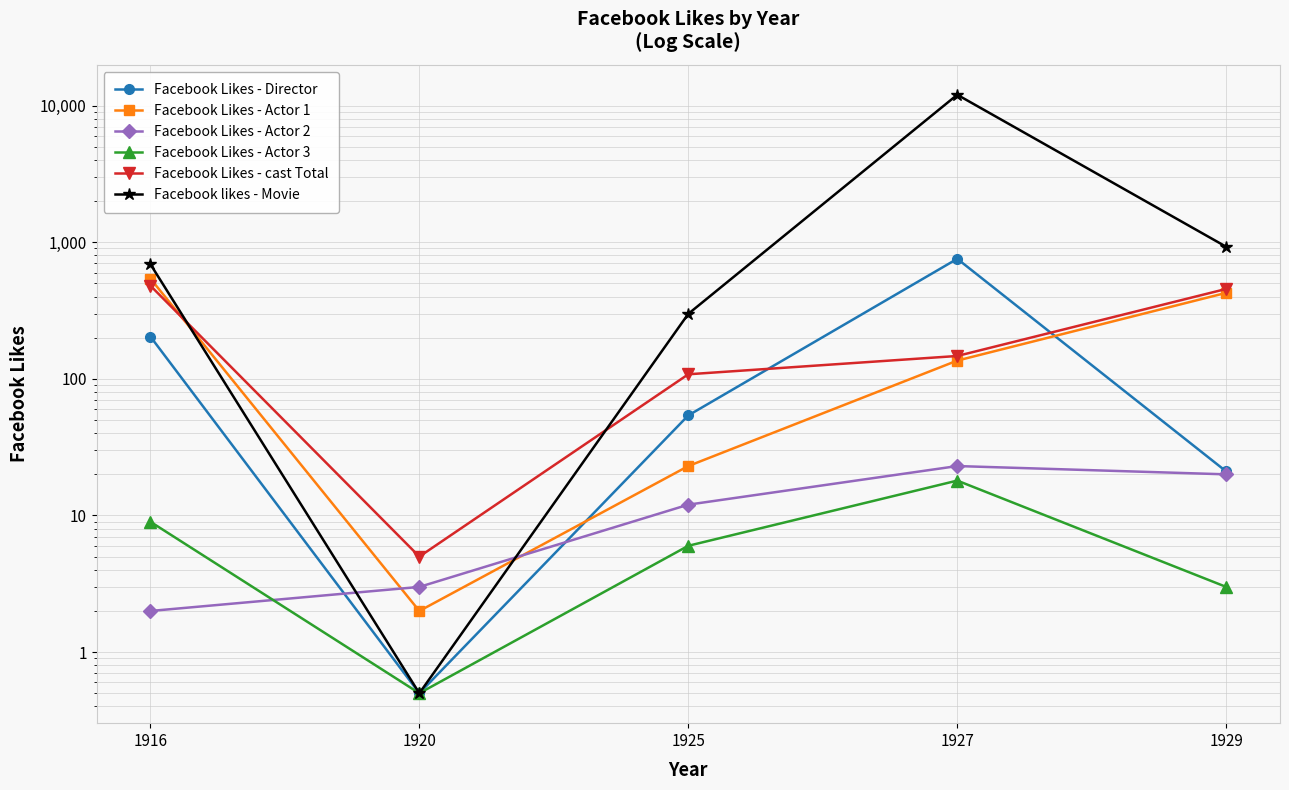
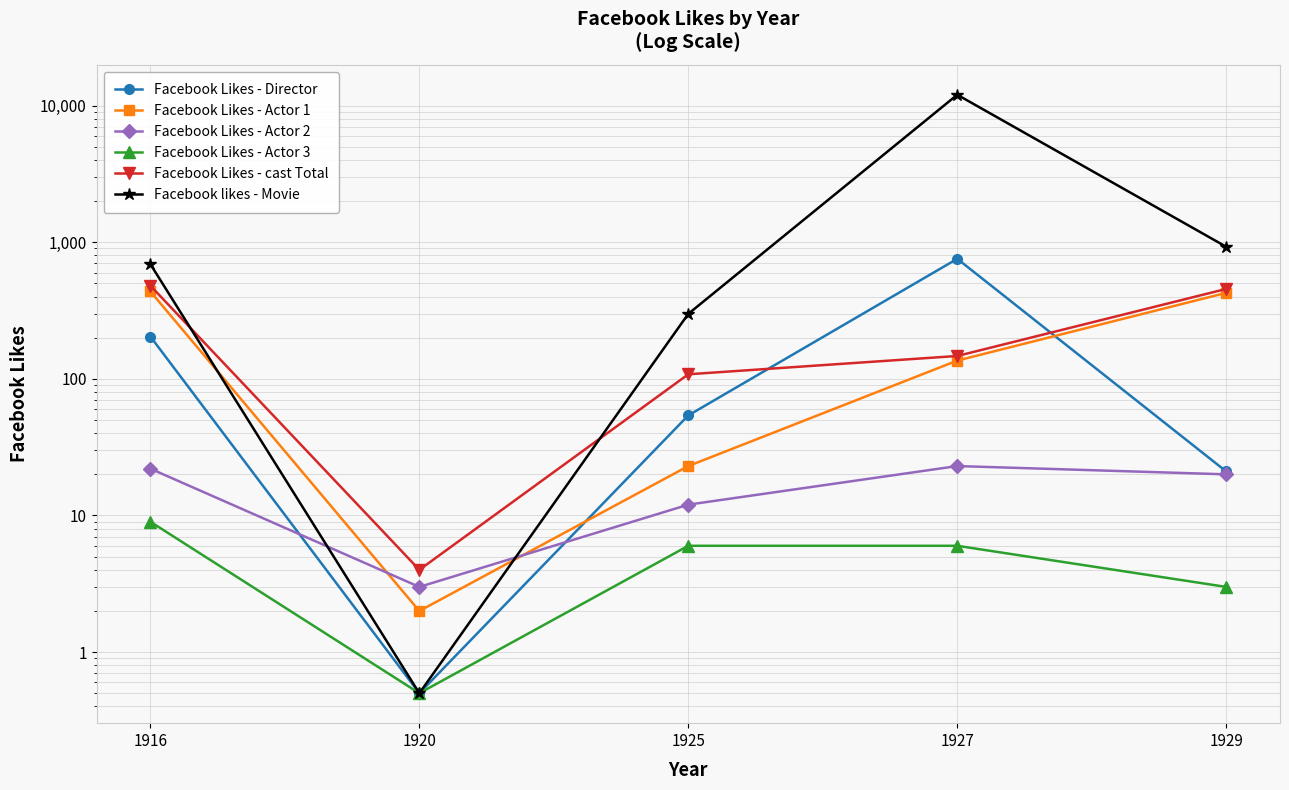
  {
    "Facebook Likes - Director": {
      "1916": "200",
      "1925": "54",
      "1927": "800",
      "1929": "21"
    },
    "Facebook Likes - Actor 1": {
-     "1916": "540",
+     "1916": "440",
      "1920": "2",
      "1925": "23",
      "1927": "140",
      "1929": "430"
    },
    "Facebook Likes - Actor 2": {
-     "1916": "2",
+     "1916": "22",
      "1920": "3",
      "1925": "12",
      "1927": "23",
      "1929": "20"
    },
    "Facebook Likes - Actor 3": {
      "1916": "9",
      "1925": "6",
-     "1927": "18",
+     "1927": "6",
      "1929": "3"
    },
    "Facebook Likes - cast Total": {
      "1916": "480",
-     "1920": "5",
+     "1920": "4",
      "1925": "110",
      "1927": "150",
      "1929": "460"
    },
    "Facebook likes - Movie": {
      "1916": "700",
      "1925": "300",
      "1927": "12,000",
      "1929": "900"
    }
  }
